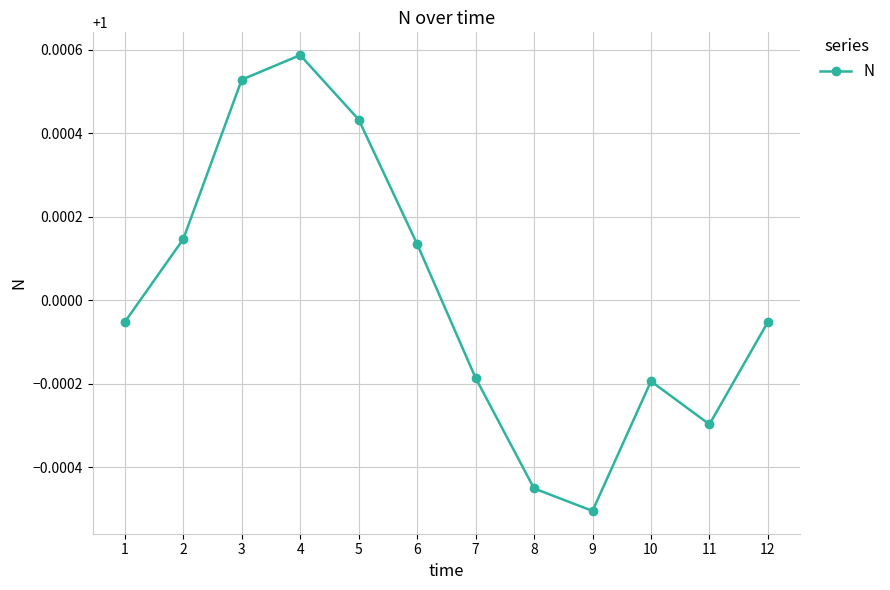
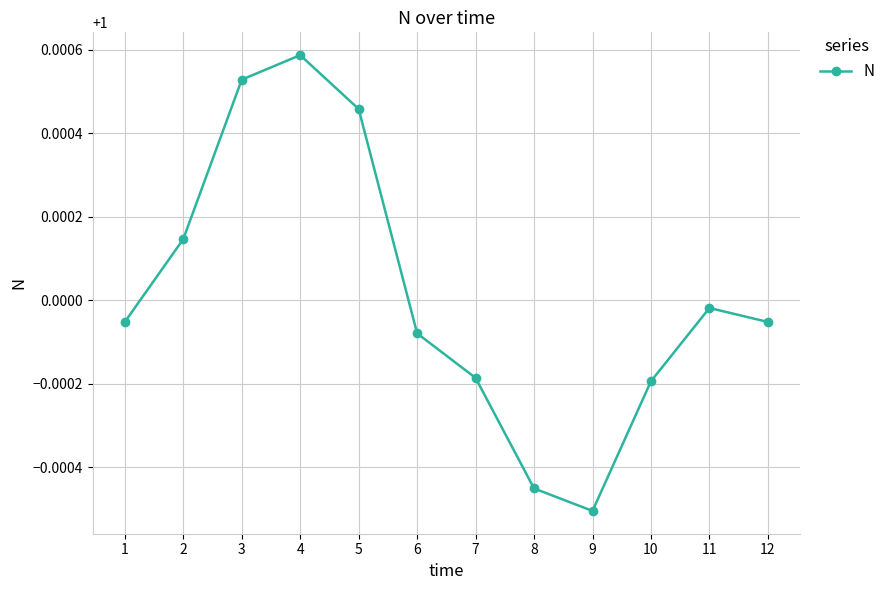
  {
    "1": 0.99995,
    "2": 1.00015,
    "3": 1.00053,
    "4": 1.00059,
-   "5": 1.00043,
-   "6": 1.00013,
+   "5": 1.00046,
+   "6": 0.99992,
    "7": 0.99981,
    "8": 0.99955,
    "9": 0.99950,
    "10": 0.99981,
-   "11": 0.99970,
+   "11": 0.99998,
    "12": 0.99995
  }
